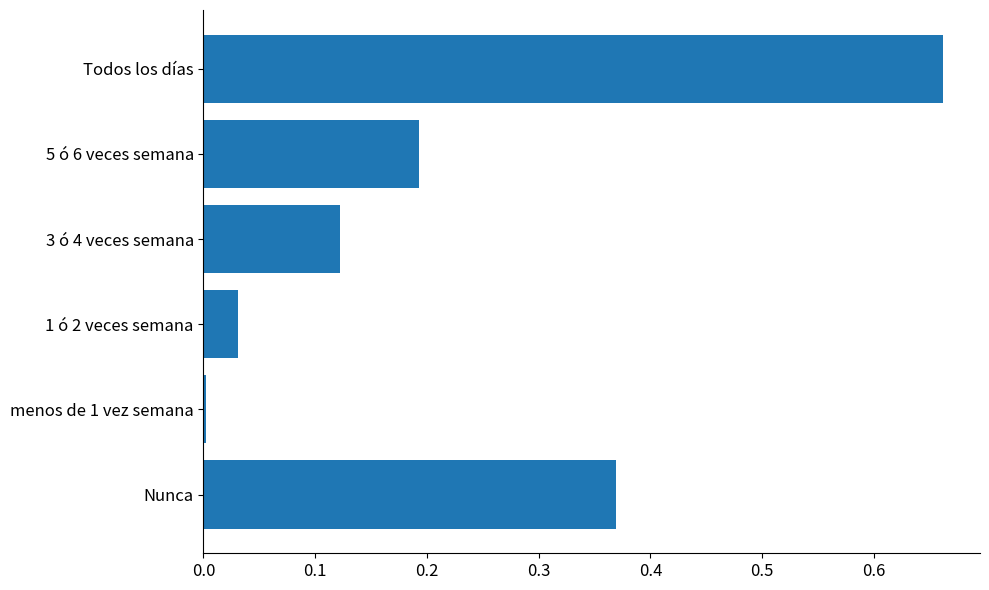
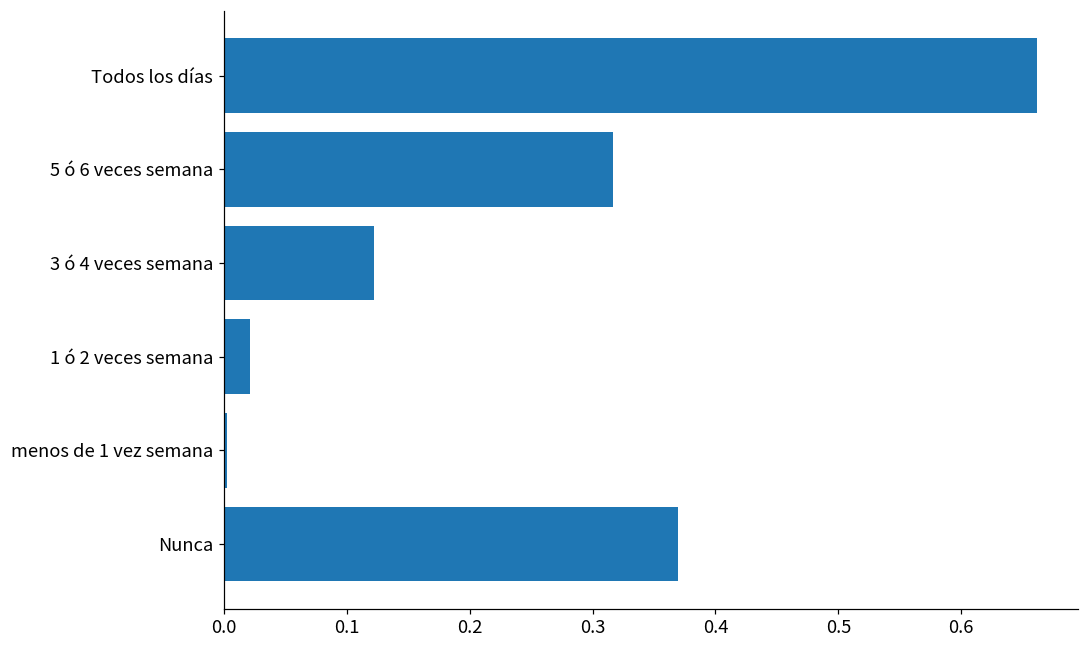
  {
    "Todos los días": 0.662,
-   "5 ó 6 veces semana": 0.193,
+   "5 ó 6 veces semana": 0.317,
    "3 ó 4 veces semana": 0.122,
-   "1 ó 2 veces semana": 0.031,
+   "1 ó 2 veces semana": 0.021,
    "menos de 1 vez semana": 0.002,
    "Nunca": 0.369
  }
